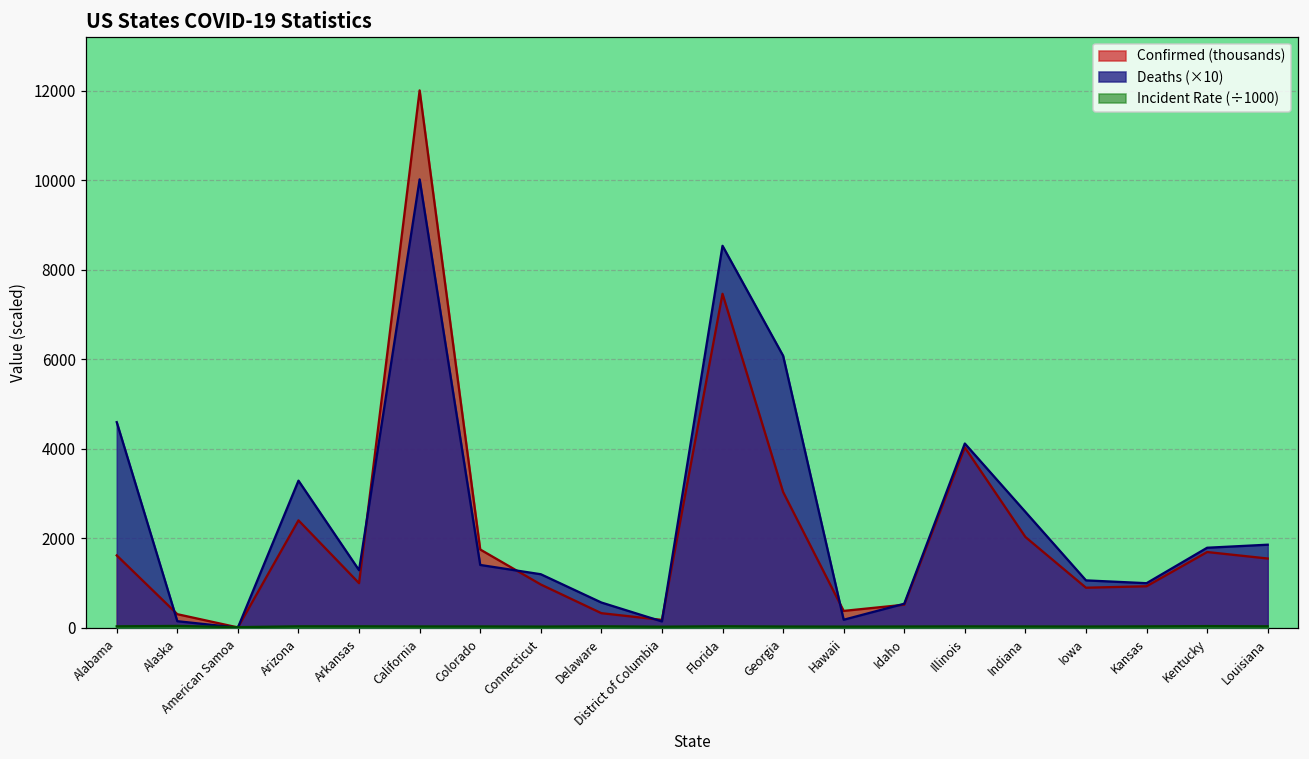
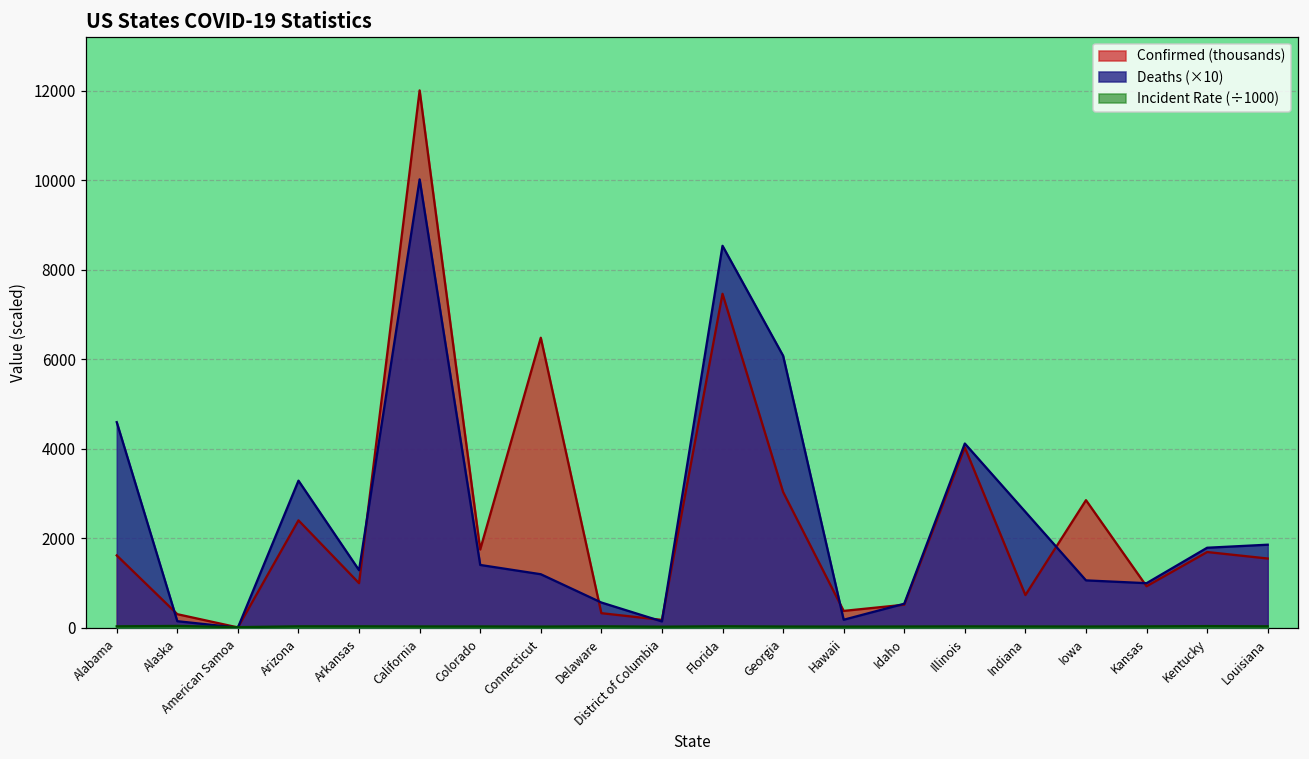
  {
    "Confirmed (thousands)": {
      "Alabama": 1600,
      "Alaska": 300,
      "Arizona": 2400,
      "Arkansas": 1000,
      "California": 12000,
      "Colorado": 1700,
-     "Connecticut": 1000,
+     "Connecticut": 6500,
      "Delaware": 300,
      "Florida": 7500,
      "Georgia": 3000,
      "Hawaii": 400,
      "Illinois": 4000,
-     "Indiana": 2000,
-     "Iowa": 900,
+     "Indiana": 700,
+     "Iowa": 2900,
      "Kansas": 900,
      "Kentucky": 1700,
      "Louisiana": 1500
    },
    "Deaths (×10)": {
      "Alabama": 4600,
      "Alaska": 100,
      "Arizona": 3300,
      "Arkansas": 1300,
      "California": 10000,
      "Colorado": 1400,
      "Connecticut": 1200,
      "Delaware": 600,
      "Florida": 8500,
      "Georgia": 6100,
      "Hawaii": 200,
      "Illinois": 4100,
      "Indiana": 2600,
      "Iowa": 1100,
      "Kansas": 1000,
      "Kentucky": 1800,
      "Louisiana": 1900
    },
    "Incident Rate (÷1000)": {
      "Alabama": 0,
      "Alaska": 0,
      "Arizona": 0,
      "Arkansas": 0,
      "California": 0,
      "Colorado": 0,
      "Connecticut": 0,
      "Delaware": 0,
      "District of Columbia": 0,
      "Florida": 0,
      "Georgia": 0,
      "Hawaii": 0,
      "Idaho": 0,
      "Illinois": 0,
      "Indiana": 0,
      "Iowa": 0,
      "Kansas": 0,
      "Kentucky": 0,
      "Louisiana": 0
    }
  }
